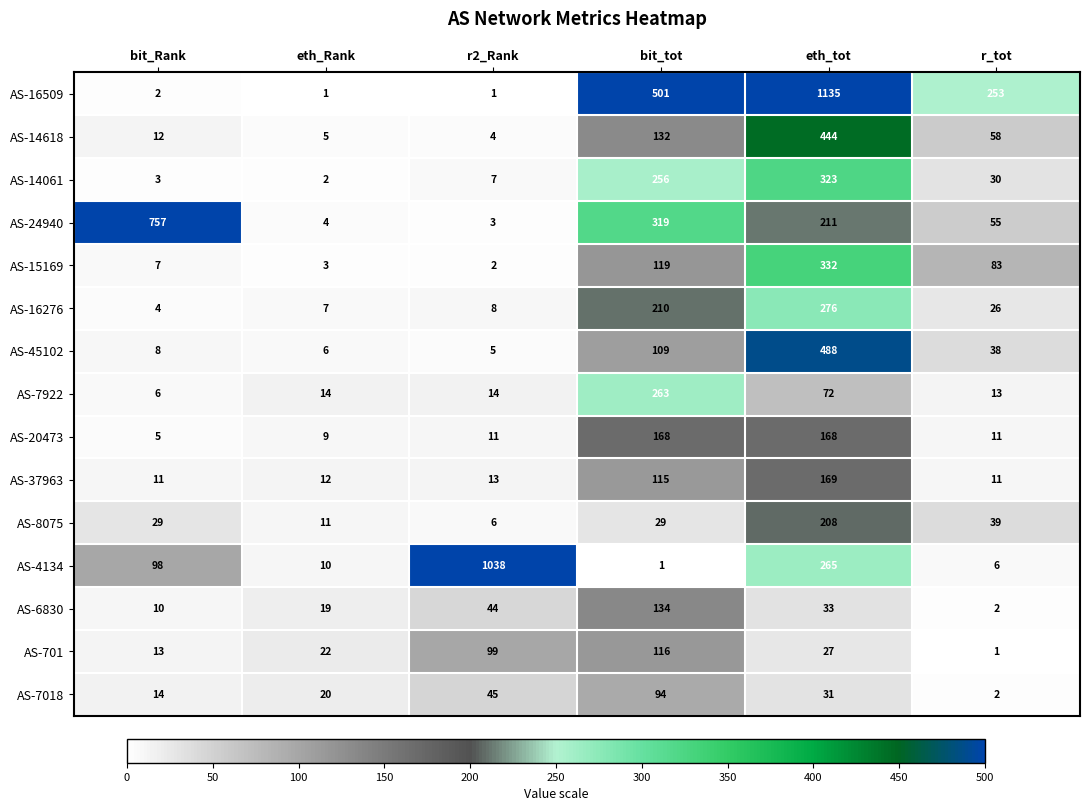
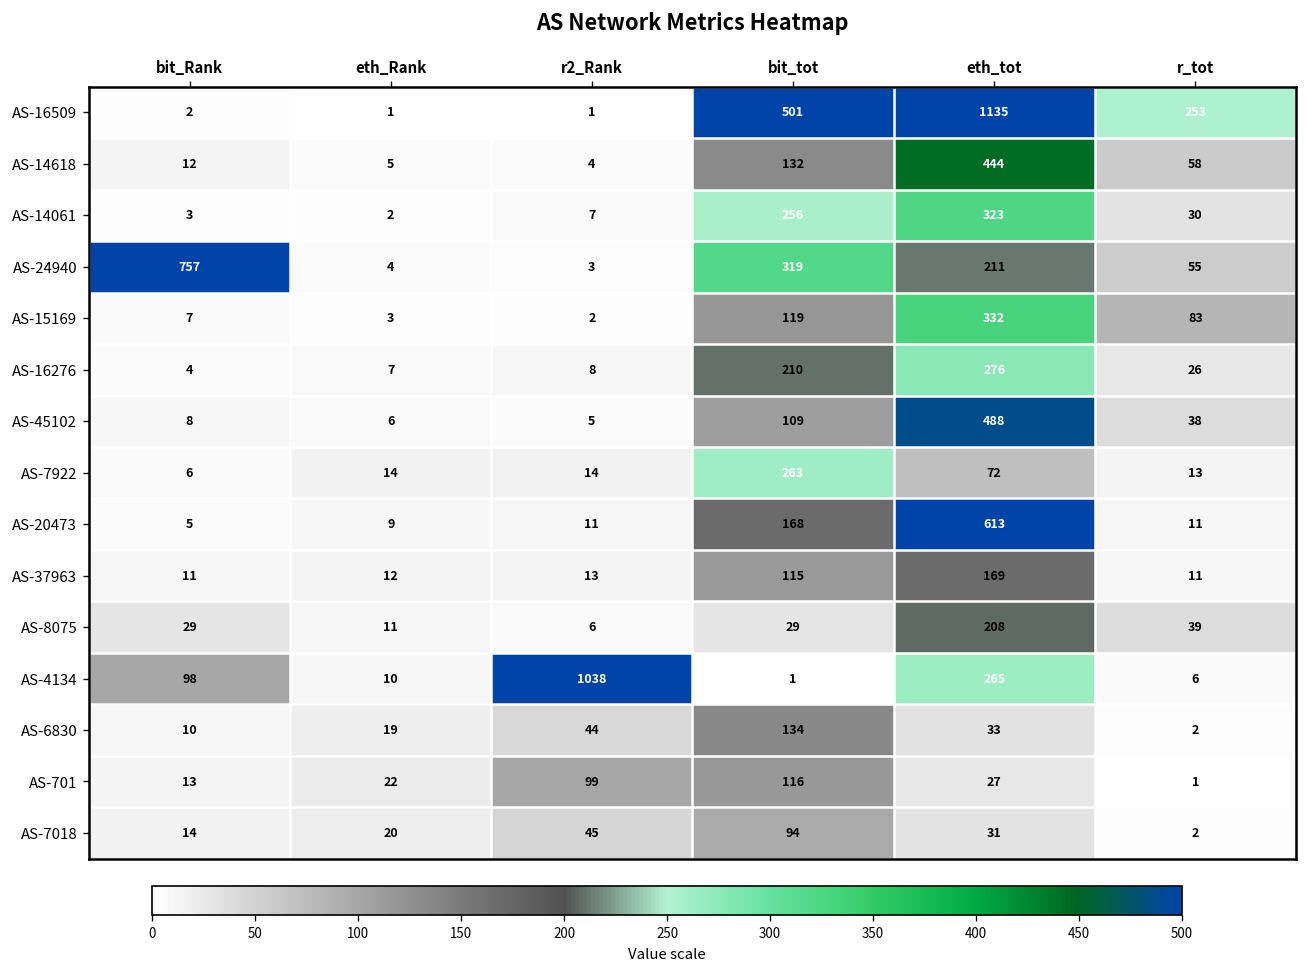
  {
    "AS-16509": {
      "bit_Rank": 2,
      "eth_Rank": 1,
      "r2_Rank": 1,
      "bit_tot": 501,
      "eth_tot": 1135,
      "r_tot": 253
    },
    "AS-14618": {
      "bit_Rank": 12,
      "eth_Rank": 5,
      "r2_Rank": 4,
      "bit_tot": 132,
      "eth_tot": 444,
      "r_tot": 58
    },
    "AS-14061": {
      "bit_Rank": 3,
      "eth_Rank": 2,
      "r2_Rank": 7,
      "bit_tot": 256,
      "eth_tot": 323,
      "r_tot": 30
    },
    "AS-24940": {
      "bit_Rank": 757,
      "eth_Rank": 4,
      "r2_Rank": 3,
      "bit_tot": 319,
      "eth_tot": 211,
      "r_tot": 55
    },
    "AS-15169": {
      "bit_Rank": 7,
      "eth_Rank": 3,
      "r2_Rank": 2,
      "bit_tot": 119,
      "eth_tot": 332,
      "r_tot": 83
    },
    "AS-16276": {
      "bit_Rank": 4,
      "eth_Rank": 7,
      "r2_Rank": 8,
      "bit_tot": 210,
      "eth_tot": 276,
      "r_tot": 26
    },
    "AS-45102": {
      "bit_Rank": 8,
      "eth_Rank": 6,
      "r2_Rank": 5,
      "bit_tot": 109,
      "eth_tot": 488,
      "r_tot": 38
    },
    "AS-7922": {
      "bit_Rank": 6,
      "eth_Rank": 14,
      "r2_Rank": 14,
      "bit_tot": 263,
      "eth_tot": 72,
      "r_tot": 13
    },
    "AS-20473": {
      "bit_Rank": 5,
      "eth_Rank": 9,
      "r2_Rank": 11,
      "bit_tot": 168,
-     "eth_tot": 168,
+     "eth_tot": 613,
      "r_tot": 11
    },
    "AS-37963": {
      "bit_Rank": 11,
      "eth_Rank": 12,
      "r2_Rank": 13,
      "bit_tot": 115,
      "eth_tot": 169,
      "r_tot": 11
    },
    "AS-8075": {
      "bit_Rank": 29,
      "eth_Rank": 11,
      "r2_Rank": 6,
      "bit_tot": 29,
      "eth_tot": 208,
      "r_tot": 39
    },
    "AS-4134": {
      "bit_Rank": 98,
      "eth_Rank": 10,
      "r2_Rank": 1038,
      "bit_tot": 1,
      "eth_tot": 265,
      "r_tot": 6
    },
    "AS-6830": {
      "bit_Rank": 10,
      "eth_Rank": 19,
      "r2_Rank": 44,
      "bit_tot": 134,
      "eth_tot": 33,
      "r_tot": 2
    },
    "AS-701": {
      "bit_Rank": 13,
      "eth_Rank": 22,
      "r2_Rank": 99,
      "bit_tot": 116,
      "eth_tot": 27,
      "r_tot": 1
    },
    "AS-7018": {
      "bit_Rank": 14,
      "eth_Rank": 20,
      "r2_Rank": 45,
      "bit_tot": 94,
      "eth_tot": 31,
      "r_tot": 2
    }
  }
